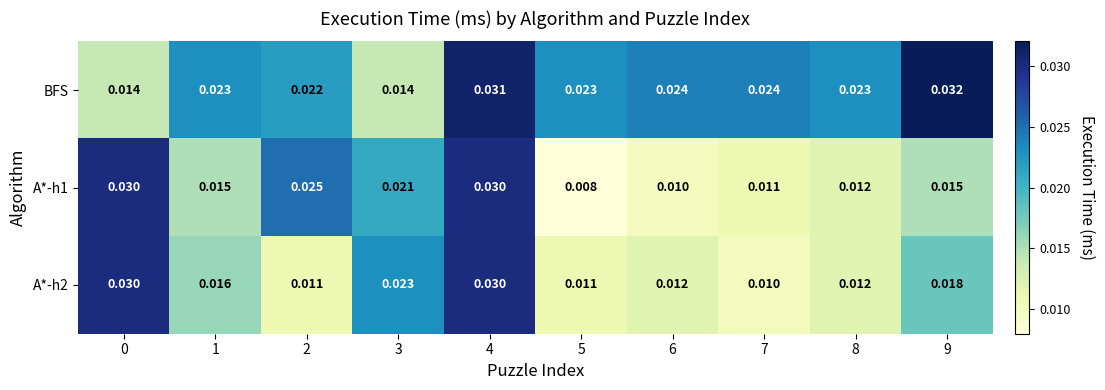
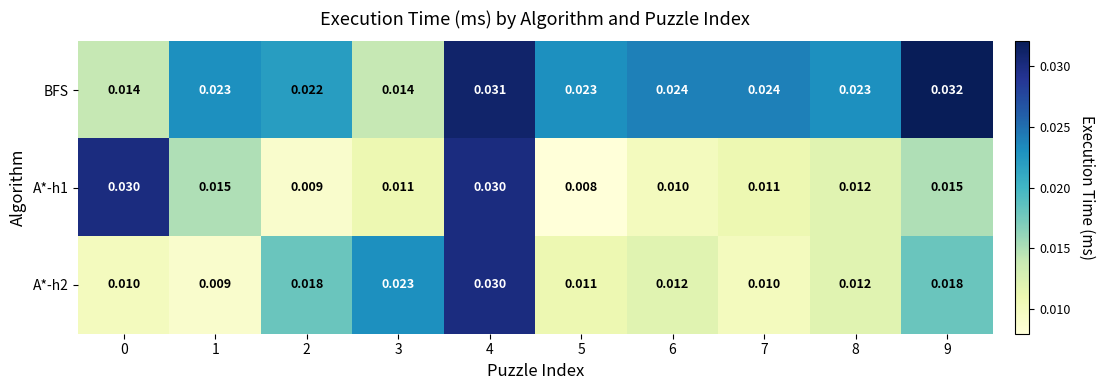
  {
    "BFS": {
      "0": 0.014,
      "1": 0.023,
      "2": 0.022,
      "3": 0.014,
      "4": 0.031,
      "5": 0.023,
      "6": 0.024,
      "7": 0.024,
      "8": 0.023,
      "9": 0.032
    },
    "A*-h1": {
      "0": 0.030,
      "1": 0.015,
-     "2": 0.025,
-     "3": 0.021,
+     "2": 0.009,
+     "3": 0.011,
      "4": 0.030,
      "5": 0.008,
      "6": 0.010,
      "7": 0.011,
      "8": 0.012,
      "9": 0.015
    },
    "A*-h2": {
-     "0": 0.030,
-     "1": 0.016,
-     "2": 0.011,
+     "0": 0.010,
+     "1": 0.009,
+     "2": 0.018,
      "3": 0.023,
      "4": 0.030,
      "5": 0.011,
      "6": 0.012,
      "7": 0.010,
      "8": 0.012,
      "9": 0.018
    }
  }
